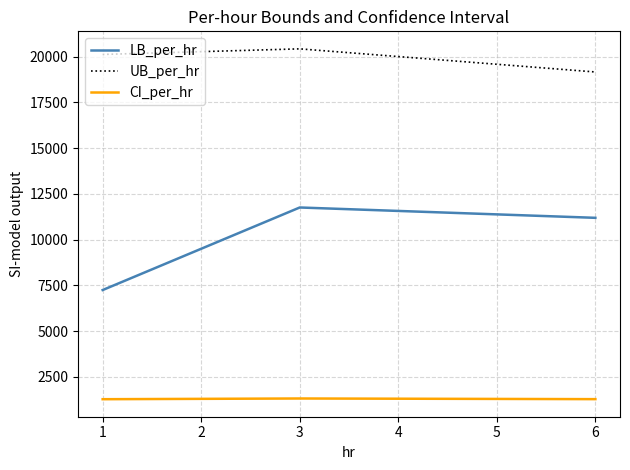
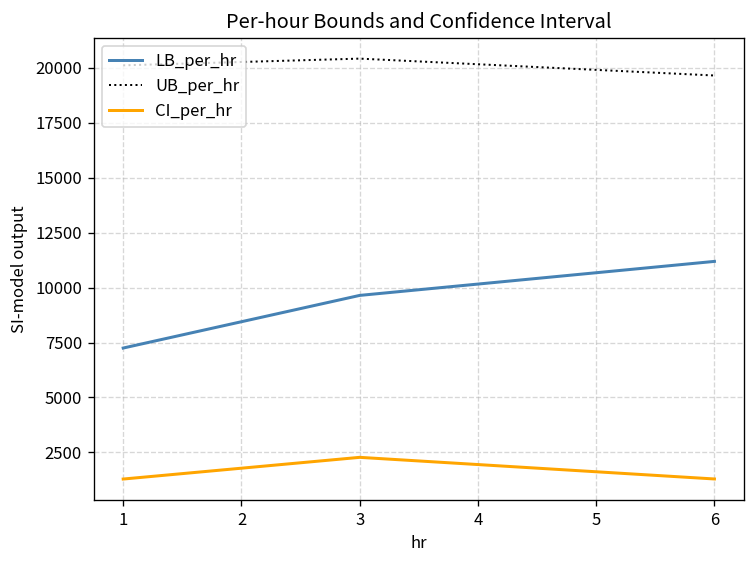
  {
    "LB_per_hr": {
      "1": 7200,
-     "3": 11800,
+     "3": 9600,
      "6": 11200
    },
    "UB_per_hr": {
      "3": 20400,
-     "6": 19200
+     "6": 19700
    },
    "CI_per_hr": {
      "1": 1300,
-     "3": 1300,
+     "3": 2300,
      "6": 1300
    }
  }
